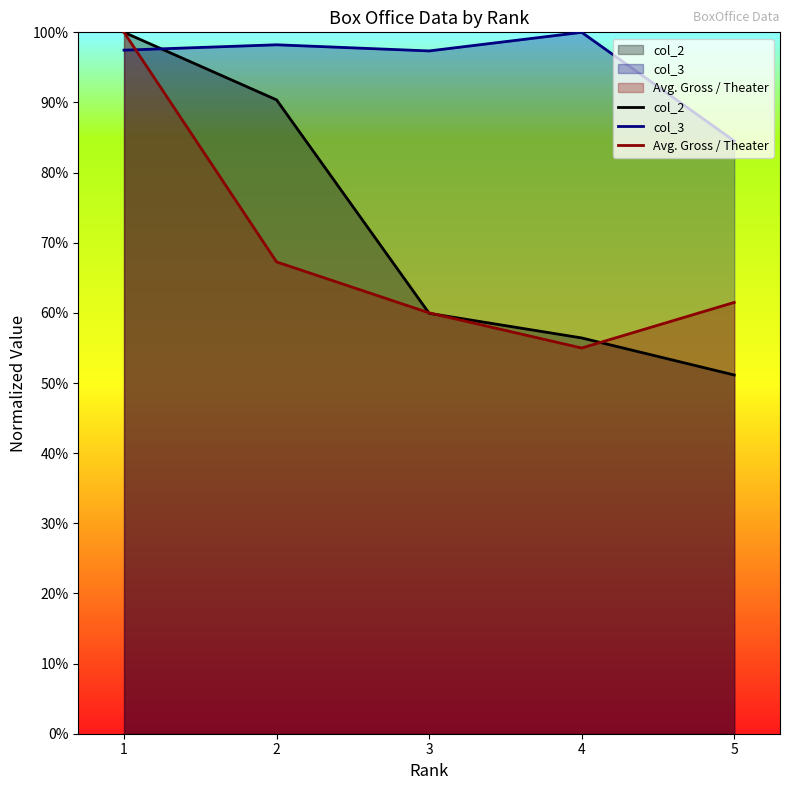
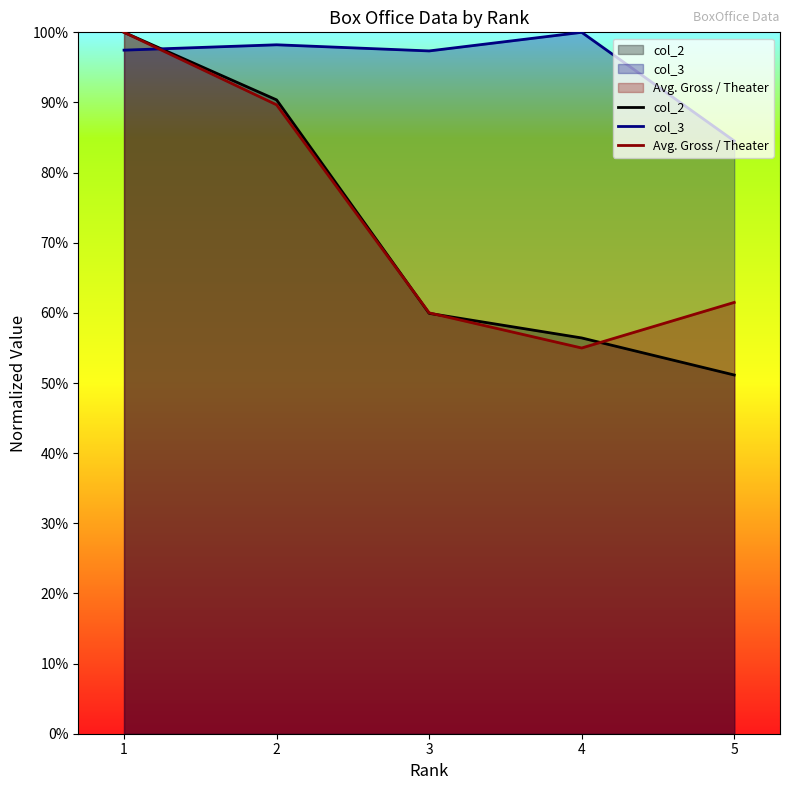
  {
    "Avg. Gross / Theater": {
-     "2": "67%",
+     "2": "90%",
      "4": "55%",
      "5": "61%"
    }
  }
